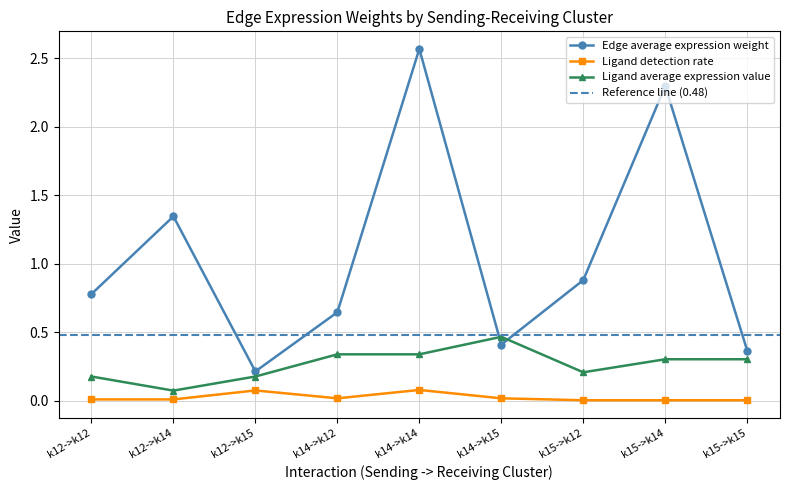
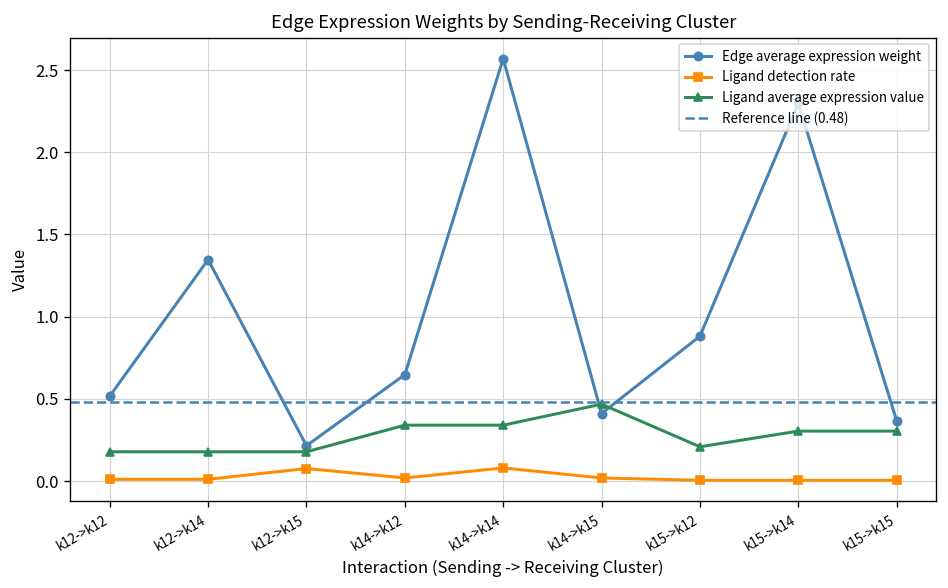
  {
    "Edge average expression weight": {
-     "k12->k12": 0.78,
+     "k12->k12": 0.52,
      "k12->k14": 1.35,
      "k12->k15": 0.22,
      "k14->k12": 0.65,
      "k14->k14": 2.57,
      "k14->k15": 0.41,
      "k15->k12": 0.88,
      "k15->k15": 0.37
    },
    "Ligand detection rate": {
      "k12->k12": 0.01,
      "k12->k14": 0.01,
      "k12->k15": 0.08,
      "k14->k12": 0.02,
      "k14->k14": 0.08,
      "k14->k15": 0.02,
      "k15->k12": 0.01,
      "k15->k14": 0.01,
      "k15->k15": 0.01
    },
    "Ligand average expression value": {
      "k12->k12": 0.18,
-     "k12->k14": 0.08,
+     "k12->k14": 0.18,
      "k12->k15": 0.18,
      "k14->k12": 0.34,
      "k14->k14": 0.34,
      "k14->k15": 0.47,
      "k15->k12": 0.21,
      "k15->k14": 0.30,
      "k15->k15": 0.30
    }
  }
